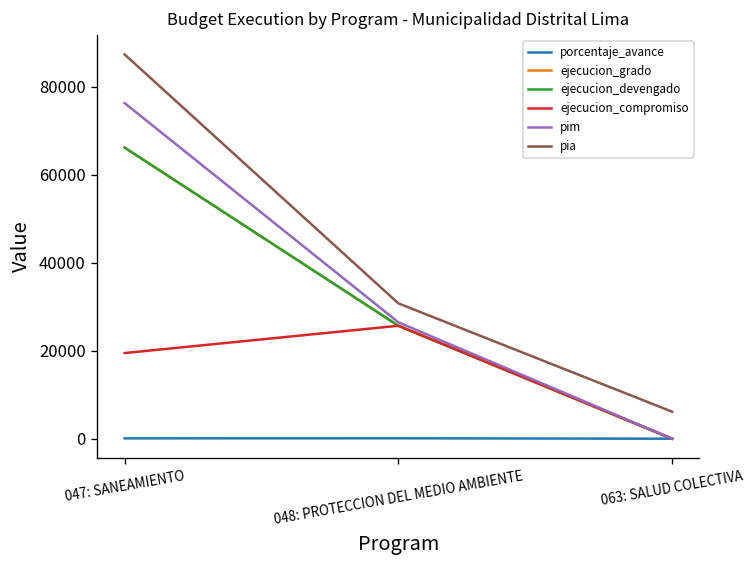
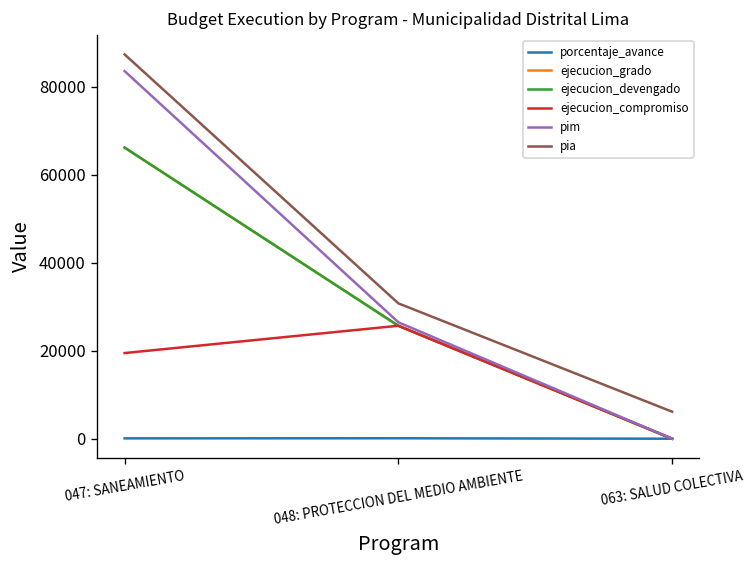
  {
    "porcentaje_avance": {
      "047: SANEAMIENTO": 0,
      "048: PROTECCION DEL MEDIO AMBIENTE": 0
    },
    "ejecucion_devengado": {
      "047: SANEAMIENTO": 66000
    },
    "ejecucion_compromiso": {
      "047: SANEAMIENTO": 19000
    },
    "pim": {
-     "047: SANEAMIENTO": 76000,
+     "047: SANEAMIENTO": 84000,
      "048: PROTECCION DEL MEDIO AMBIENTE": 26000
    },
    "pia": {
      "047: SANEAMIENTO": 87000,
      "048: PROTECCION DEL MEDIO AMBIENTE": 31000,
      "063: SALUD COLECTIVA": 6000
    }
  }
